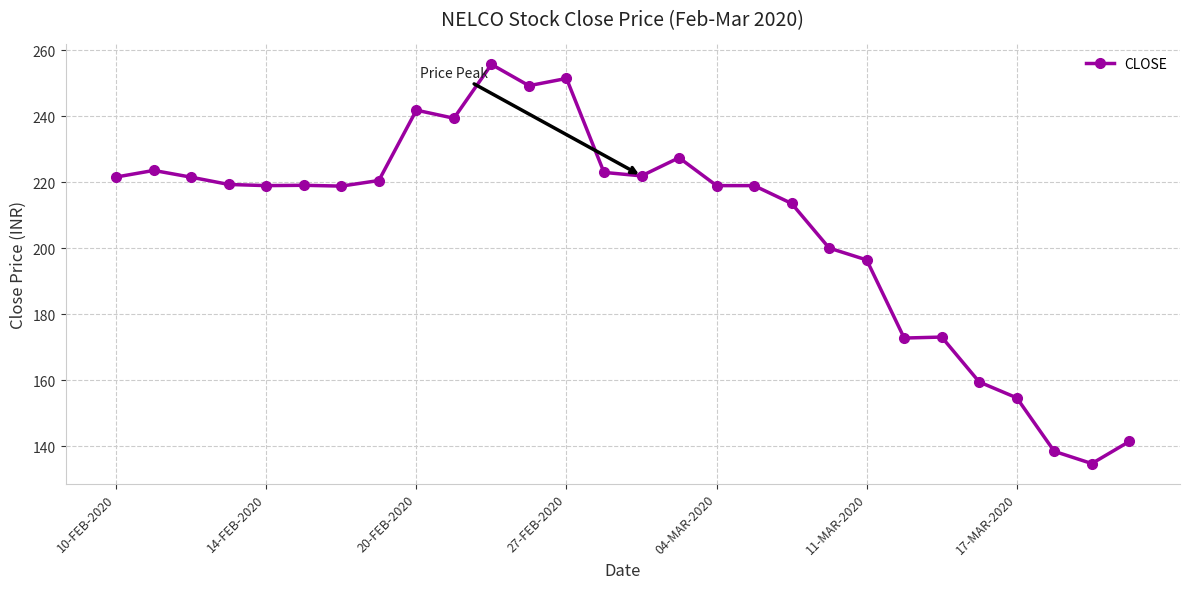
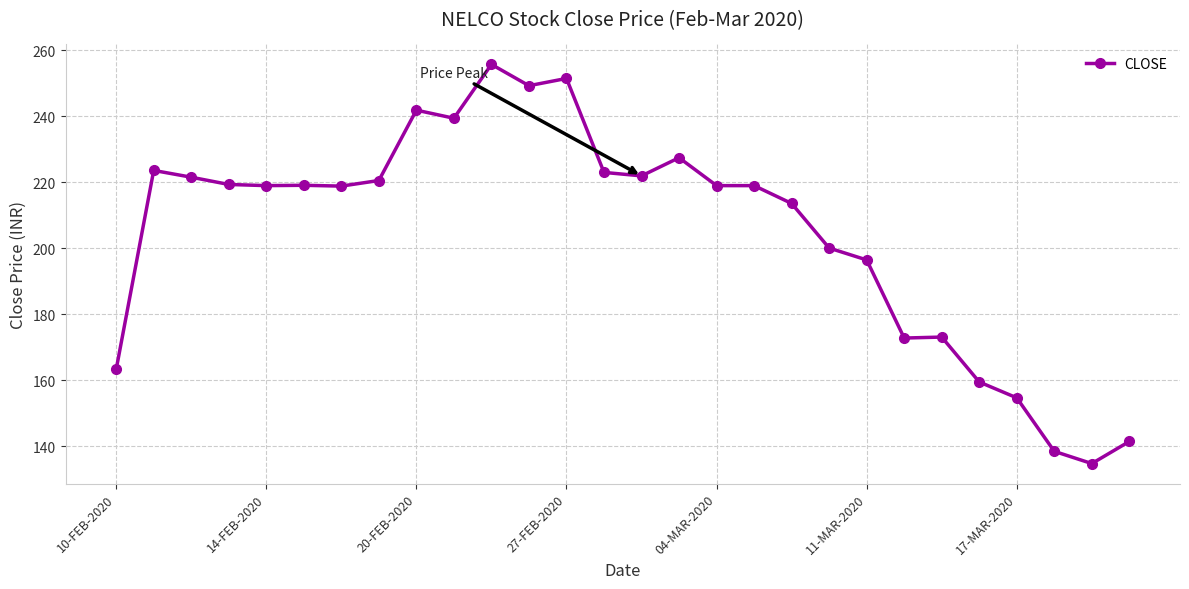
  {
-   "10-FEB-2020": 222,
+   "10-FEB-2020": 163,
    "14-FEB-2020": 219,
    "20-FEB-2020": 242,
    "27-FEB-2020": 251,
    "04-MAR-2020": 219,
    "11-MAR-2020": 196,
    "17-MAR-2020": 155
  }
